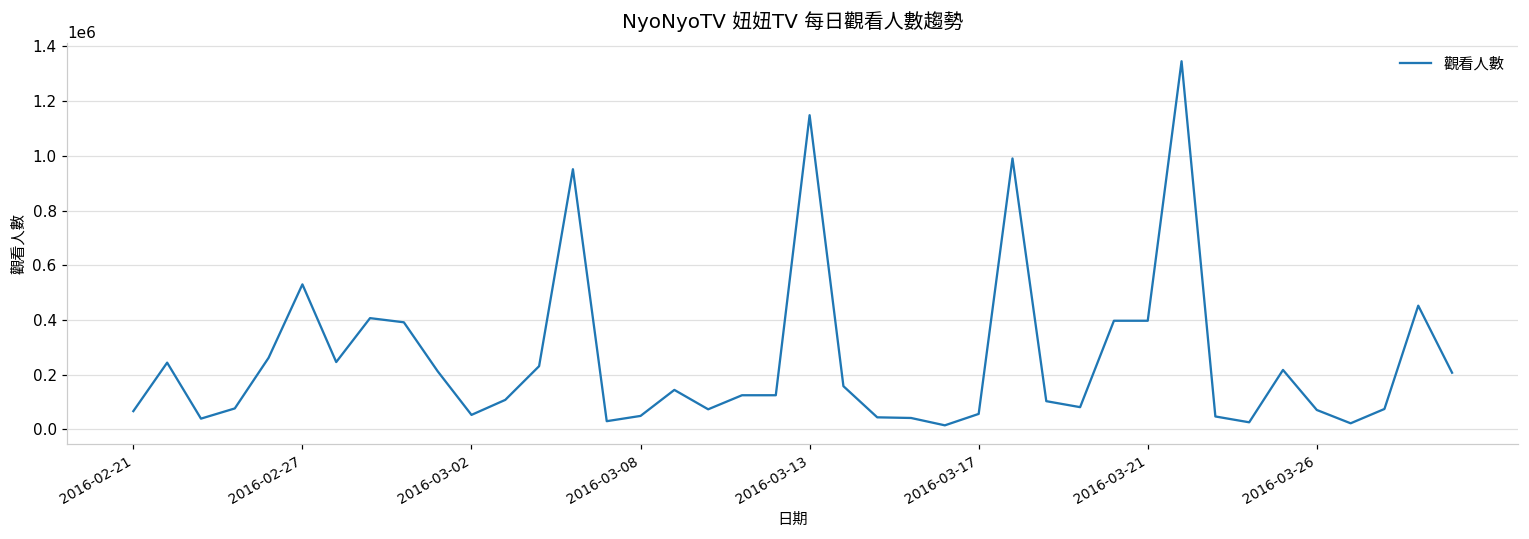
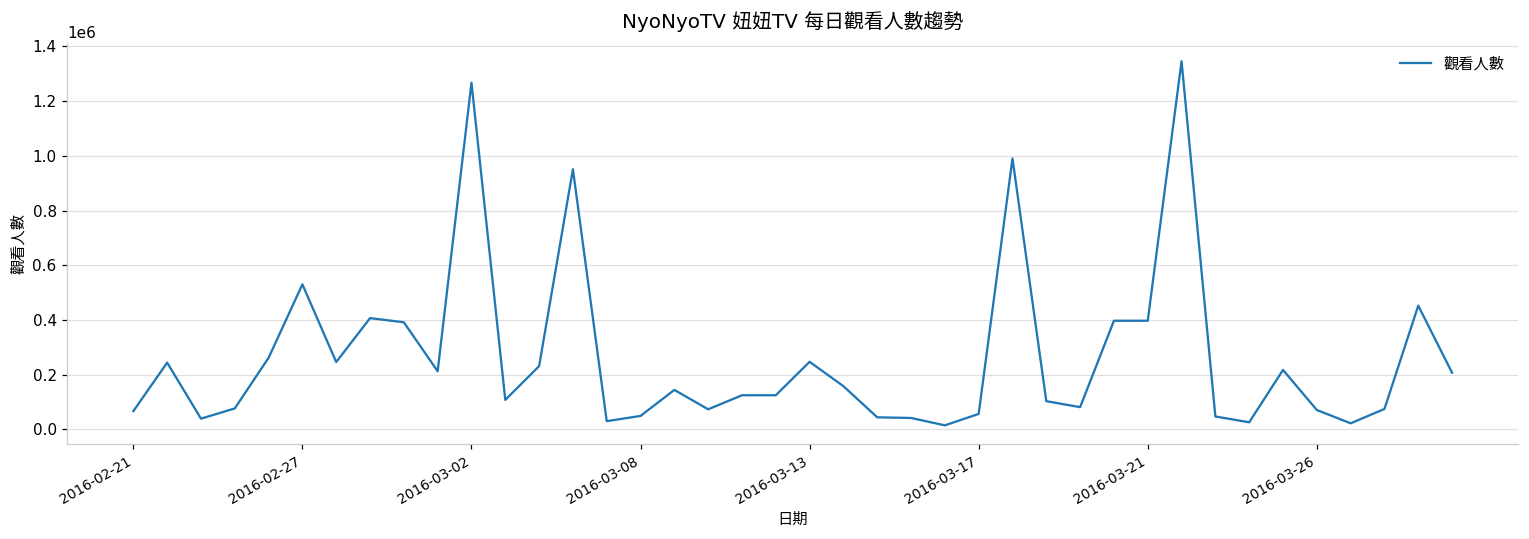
  {
    "2016-02-21": 70000,
    "2016-02-27": 530000,
-   "2016-03-02": 50000,
+   "2016-03-02": 1270000,
    "2016-03-08": 50000,
-   "2016-03-13": 1150000,
+   "2016-03-13": 250000,
    "2016-03-17": 60000
  }
